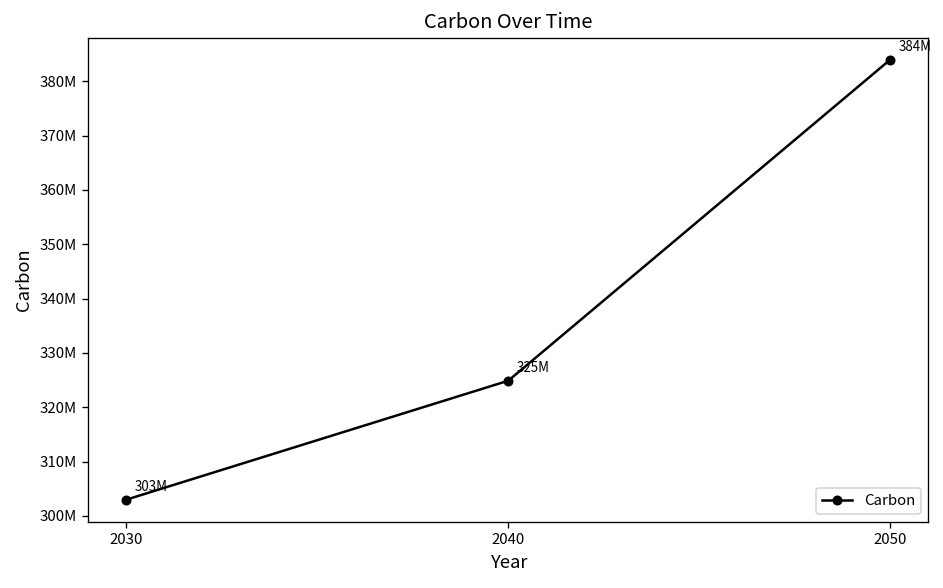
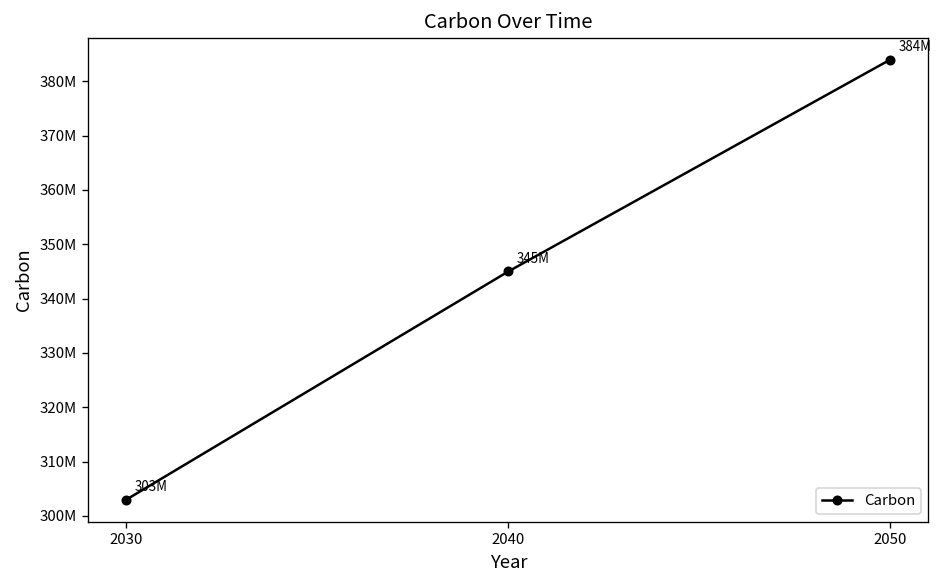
  {
    "2030": "303M",
-   "2040": "325M",
+   "2040": "345M",
    "2050": "384M"
  }
